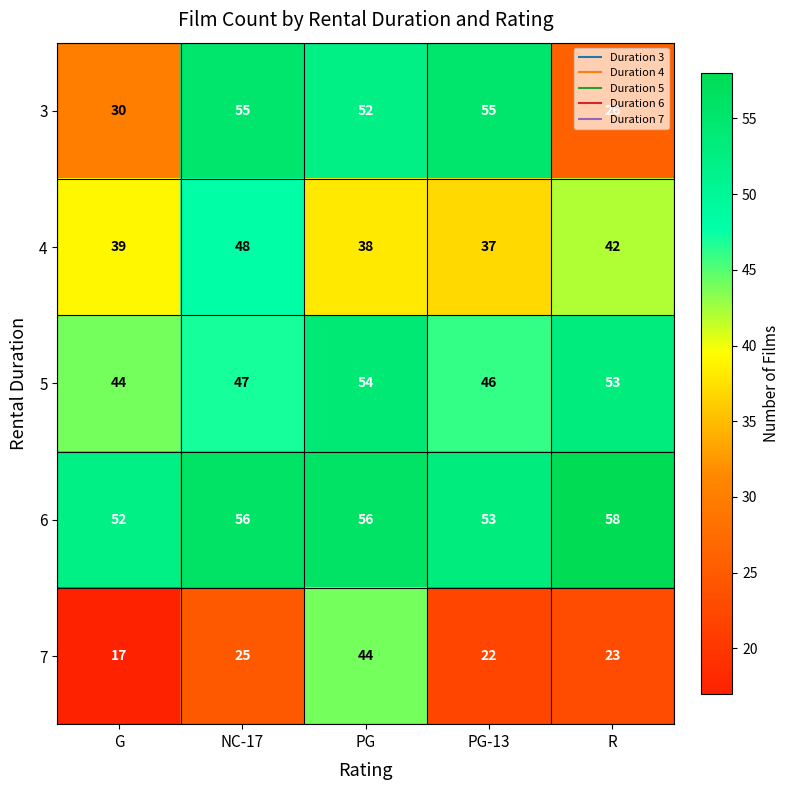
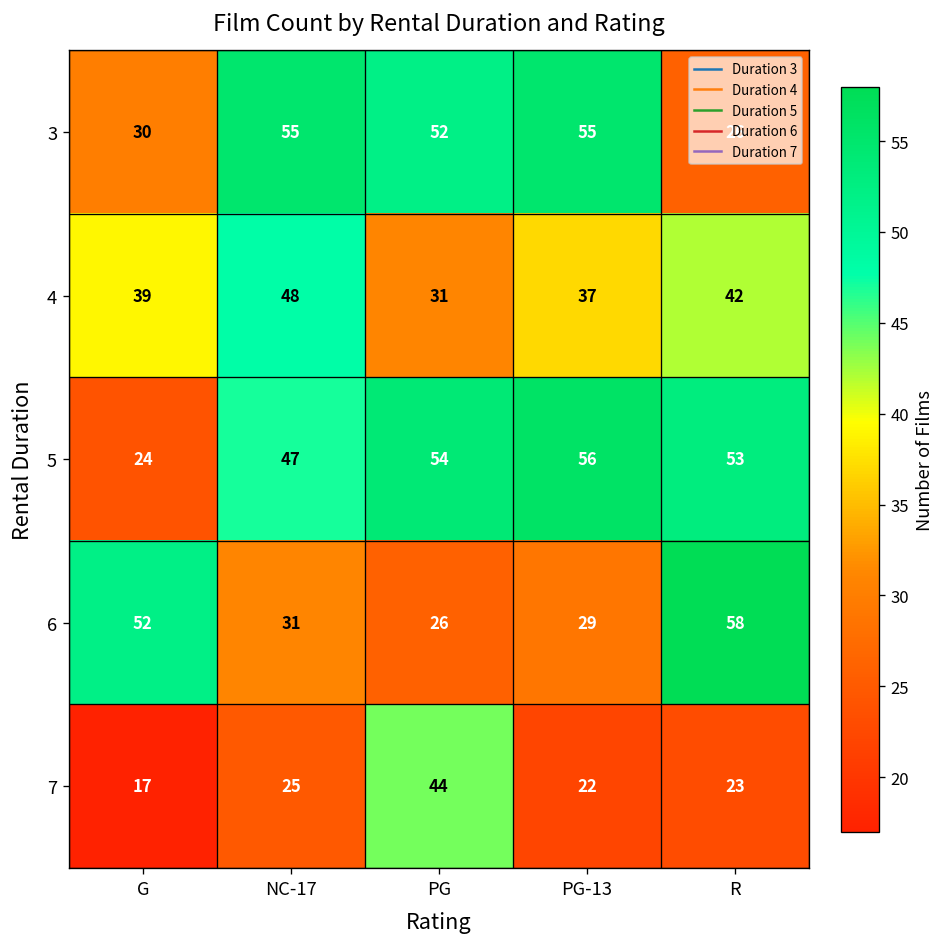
  {
    "3": {
      "G": 30,
      "NC-17": 55,
      "PG": 52,
      "PG-13": 55
    },
    "4": {
      "G": 39,
      "NC-17": 48,
-     "PG": 38,
+     "PG": 31,
      "PG-13": 37,
      "R": 42
    },
    "5": {
-     "G": 44,
+     "G": 24,
      "NC-17": 47,
      "PG": 54,
-     "PG-13": 46,
+     "PG-13": 56,
      "R": 53
    },
    "6": {
      "G": 52,
-     "NC-17": 56,
-     "PG": 56,
-     "PG-13": 53,
+     "NC-17": 31,
+     "PG": 26,
+     "PG-13": 29,
      "R": 58
    },
    "7": {
      "G": 17,
      "NC-17": 25,
      "PG": 44,
      "PG-13": 22,
      "R": 23
    }
  }
